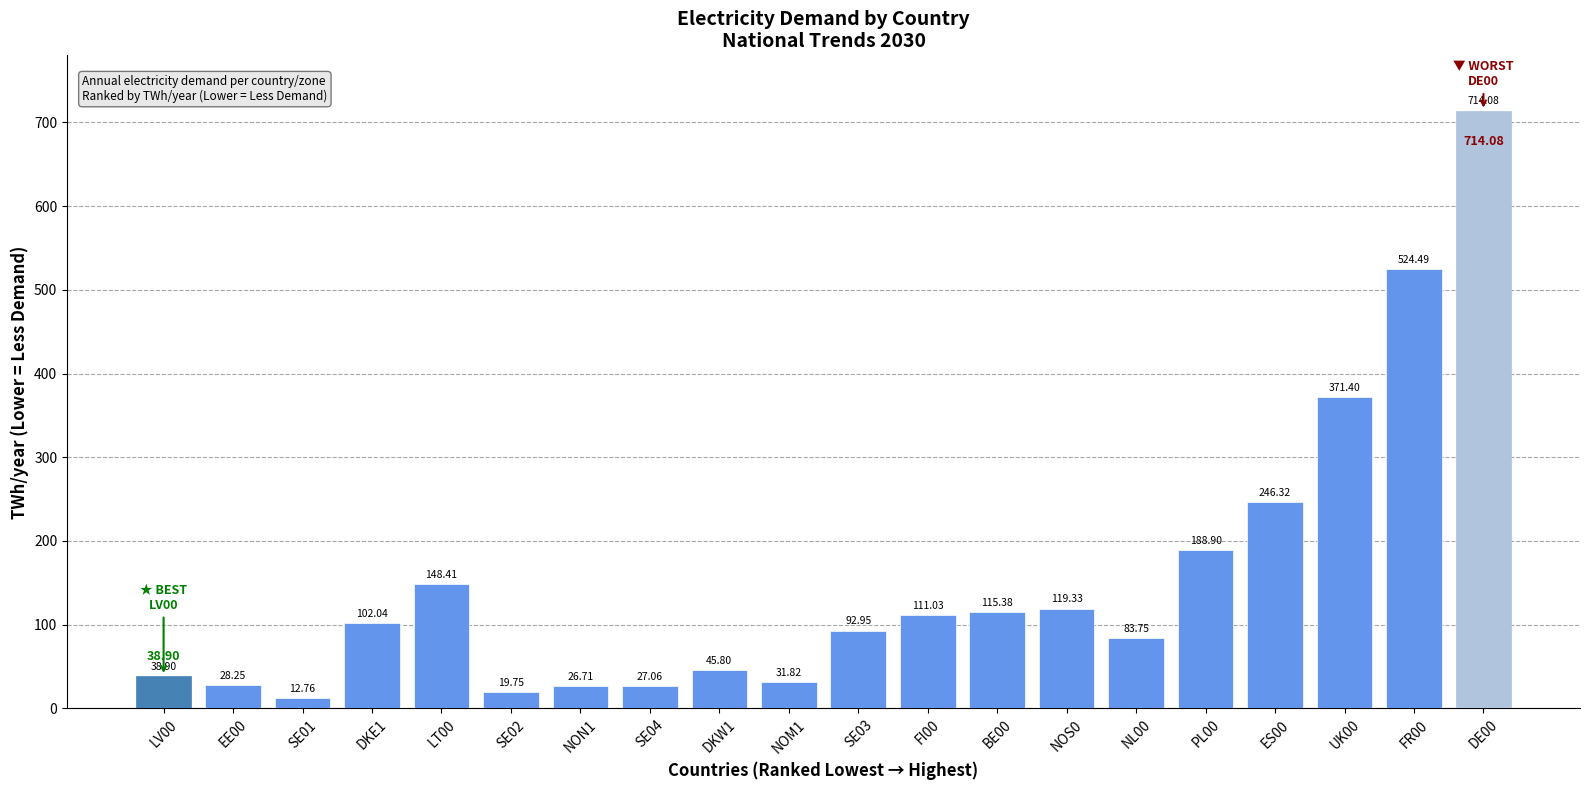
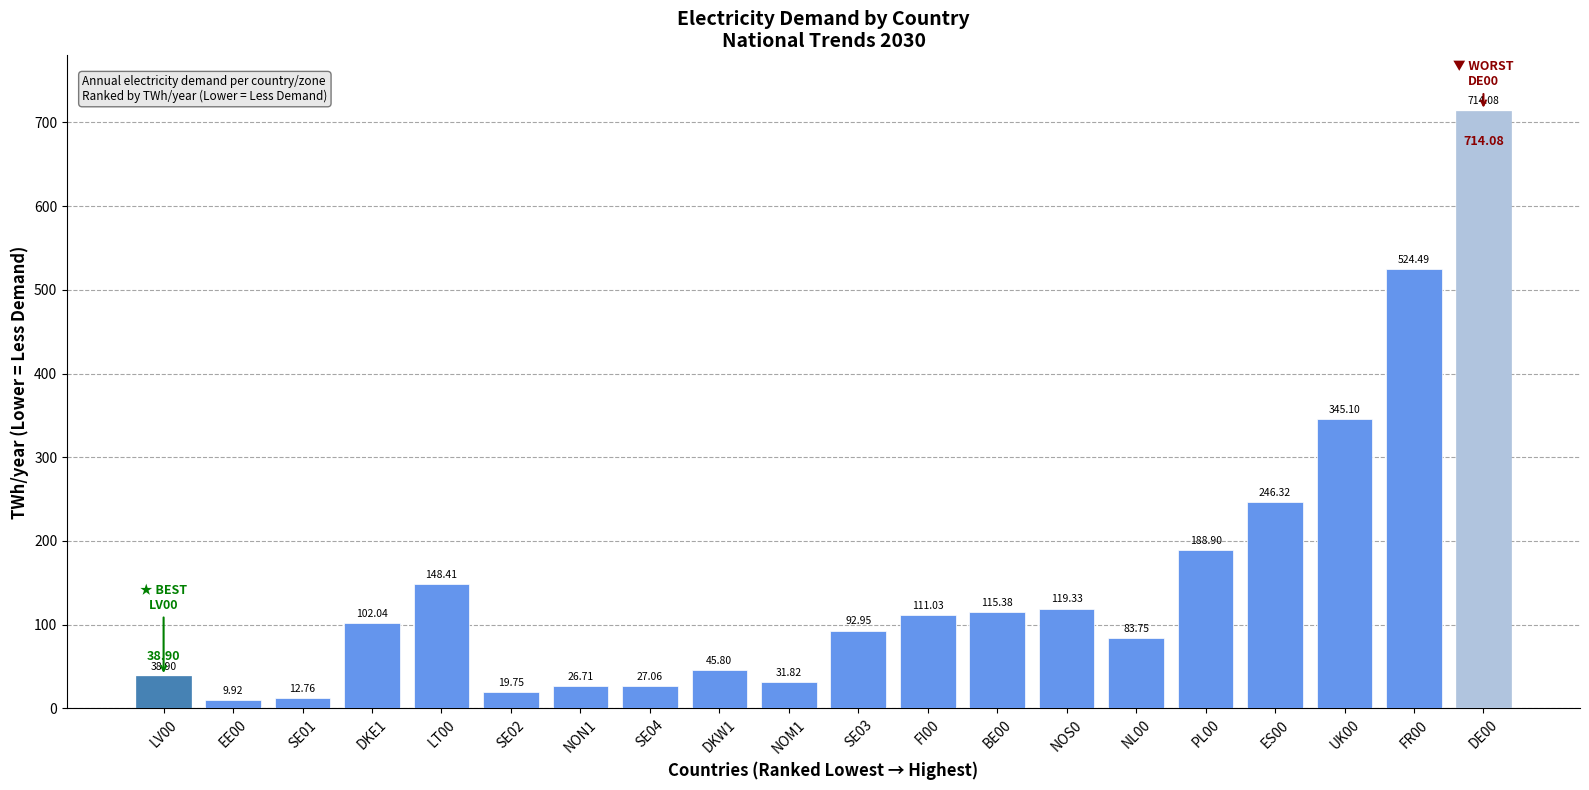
  {
-   "EE00": 28.25,
+   "EE00": 9.92,
    "SE01": 12.76,
    "DKE1": 102.04,
    "LT00": 148.41,
    "SE02": 19.75,
    "NON1": 26.71,
    "SE04": 27.06,
    "DKW1": 45.80,
    "NOM1": 31.82,
    "SE03": 92.95,
    "FI00": 111.03,
    "BE00": 115.38,
    "NOS0": 119.33,
    "NL00": 83.75,
    "PL00": 188.90,
    "ES00": 246.32,
-   "UK00": 371.40,
+   "UK00": 345.10,
    "FR00": 524.49,
    "DE00": 714.08
  }
